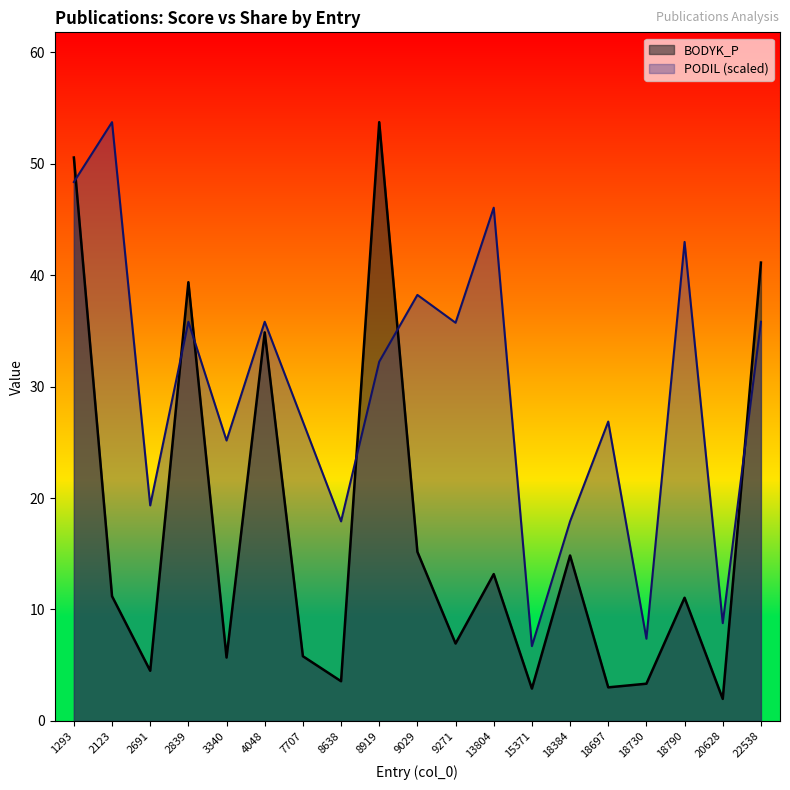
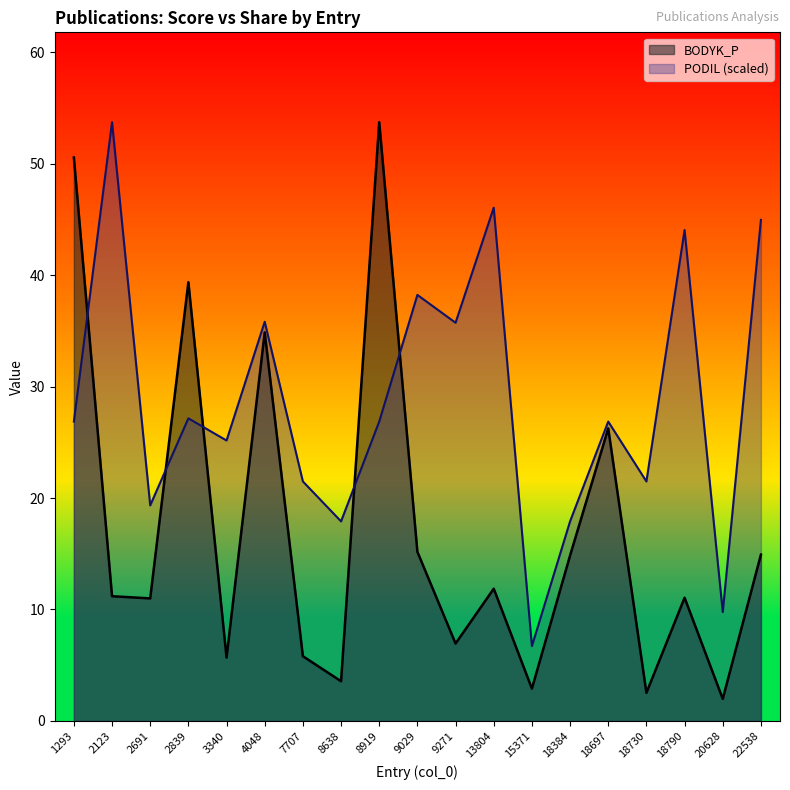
  {
    "BODYK_P": {
      "1293": 50.5,
      "2123": 11.2,
-     "2691": 4.5,
+     "2691": 11.0,
      "2839": 39.4,
      "3340": 5.7,
      "4048": 34.9,
      "7707": 5.8,
      "8638": 3.6,
      "8919": 53.7,
      "9029": 15.2,
      "9271": 6.9,
-     "13804": 13.2,
+     "13804": 11.9,
      "15371": 2.9,
      "18384": 14.8,
-     "18697": 3.0,
-     "18730": 3.3,
+     "18697": 26.2,
+     "18730": 2.5,
      "18790": 11.1,
      "20628": 2.0,
-     "22538": 41.1
+     "22538": 14.9
    },
    "PODIL (scaled)": {
-     "1293": 48.3,
+     "1293": 26.9,
      "2123": 53.7,
      "2691": 19.3,
-     "2839": 35.8,
+     "2839": 27.1,
      "3340": 25.2,
      "4048": 35.8,
-     "7707": 26.9,
+     "7707": 21.5,
      "8638": 17.9,
-     "8919": 32.2,
+     "8919": 26.9,
      "9029": 38.2,
      "9271": 35.7,
      "13804": 46.0,
      "15371": 6.7,
      "18384": 17.9,
      "18697": 26.9,
-     "18730": 7.4,
-     "18790": 43.0,
-     "20628": 8.8,
-     "22538": 35.8
+     "18730": 21.5,
+     "18790": 44.0,
+     "20628": 9.8,
+     "22538": 44.9
    }
  }
